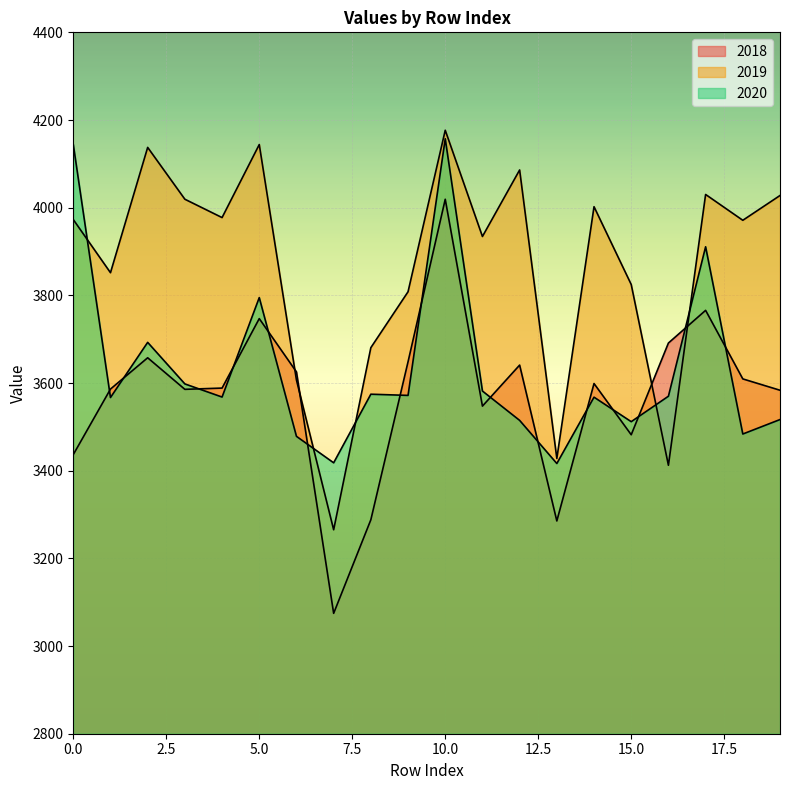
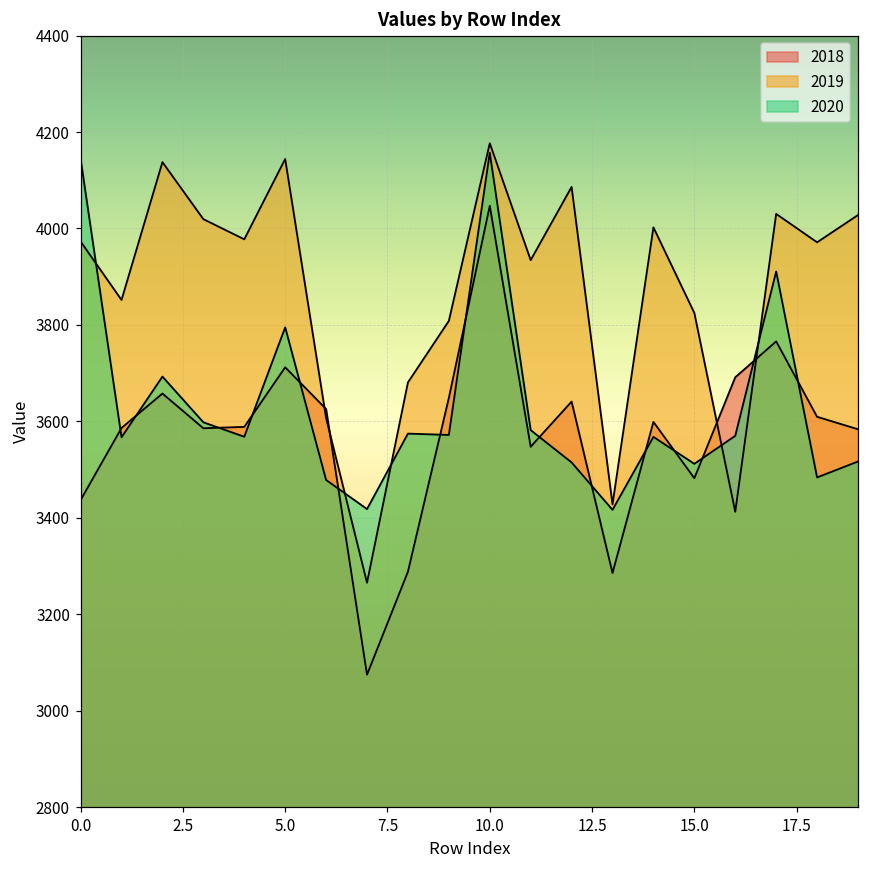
  {
    "2018": {
      "0.0": 3440,
-     "5.0": 3750,
-     "10.0": 4020,
+     "5.0": 3710,
+     "10.0": 4050,
      "15.0": 3480
    },
    "2019": {
      "0.0": 3970,
      "5.0": 4140,
      "10.0": 4180,
      "15.0": 3820
    },
    "2020": {
      "0.0": 4140,
      "5.0": 3790,
      "10.0": 4160,
      "15.0": 3510
    }
  }
